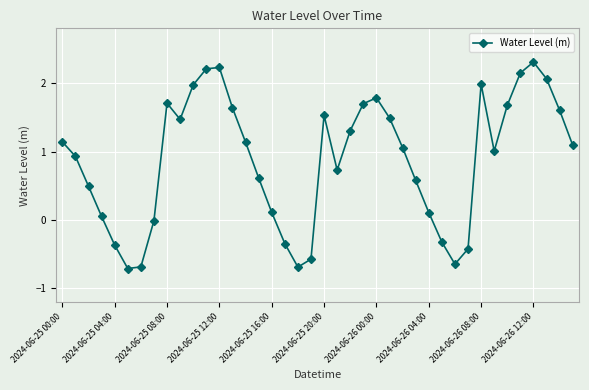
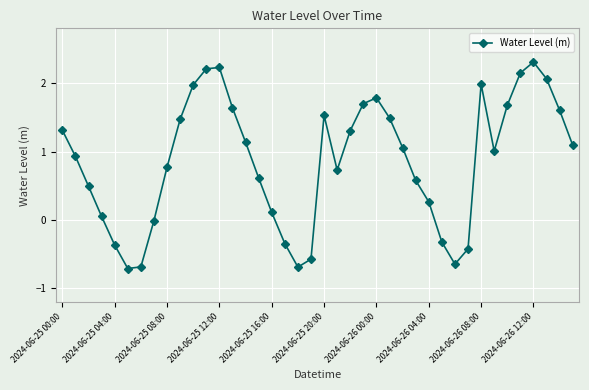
  {
-   "2024-06-25 00:00": 1.1,
+   "2024-06-25 00:00": 1.3,
    "2024-06-25 04:00": -0.4,
-   "2024-06-25 08:00": 1.7,
+   "2024-06-25 08:00": 0.8,
    "2024-06-25 12:00": 2.2,
    "2024-06-25 16:00": 0.1,
    "2024-06-25 20:00": 1.5,
    "2024-06-26 00:00": 1.8,
-   "2024-06-26 04:00": 0.1,
+   "2024-06-26 04:00": 0.3,
    "2024-06-26 08:00": 2.0,
    "2024-06-26 12:00": 2.3
  }
